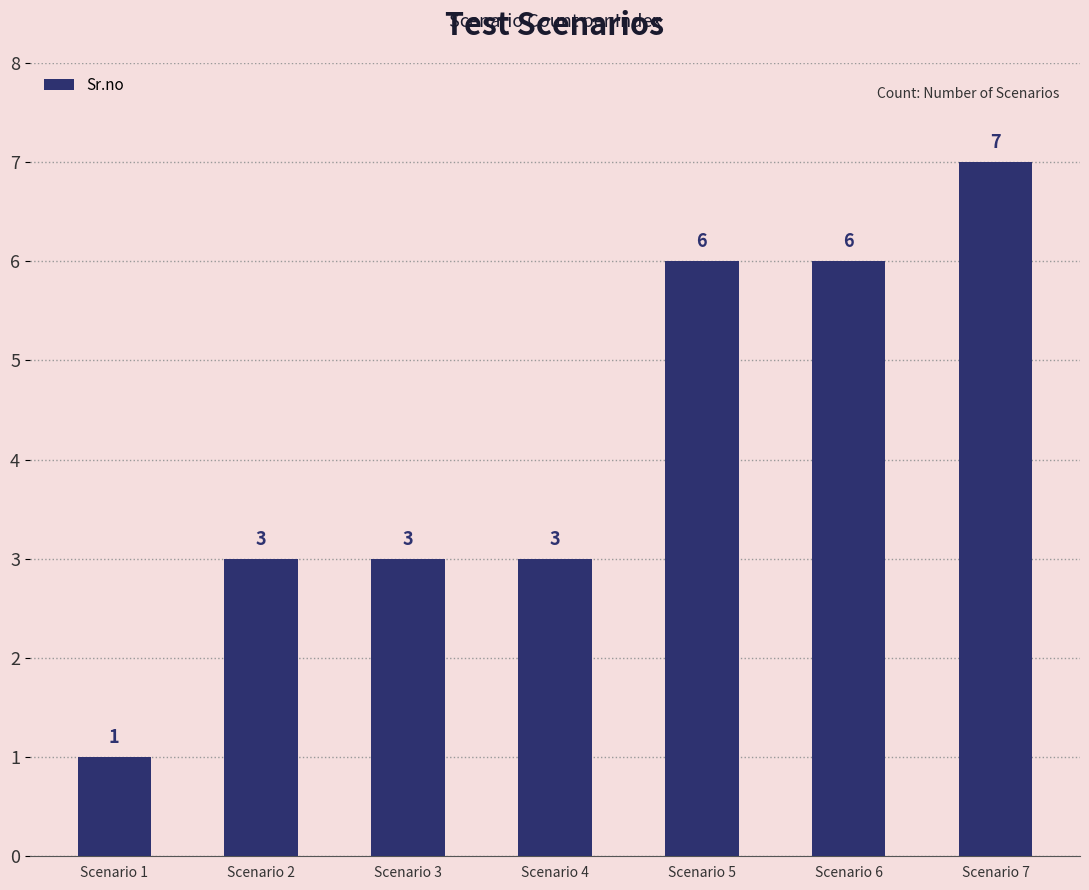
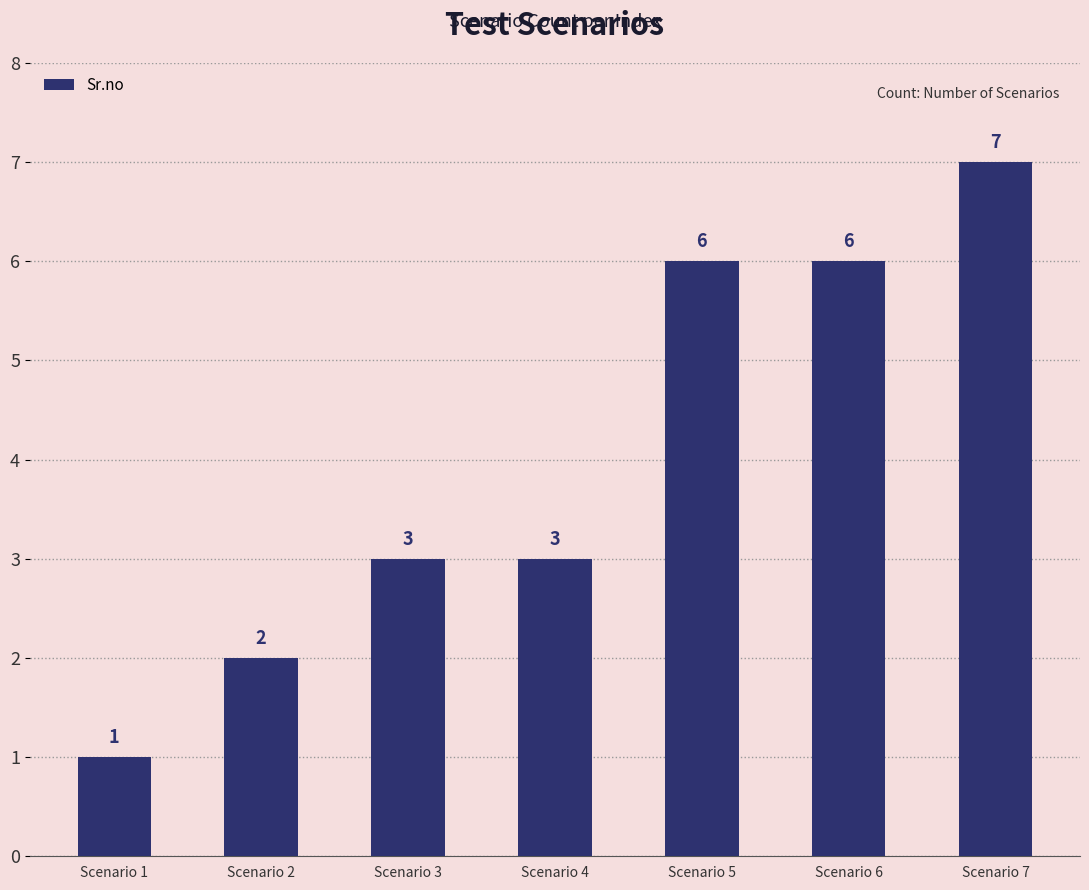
  {
    "Scenario 1": 1,
-   "Scenario 2": 3,
+   "Scenario 2": 2,
    "Scenario 3": 3,
    "Scenario 4": 3,
    "Scenario 5": 6,
    "Scenario 6": 6,
    "Scenario 7": 7
  }
